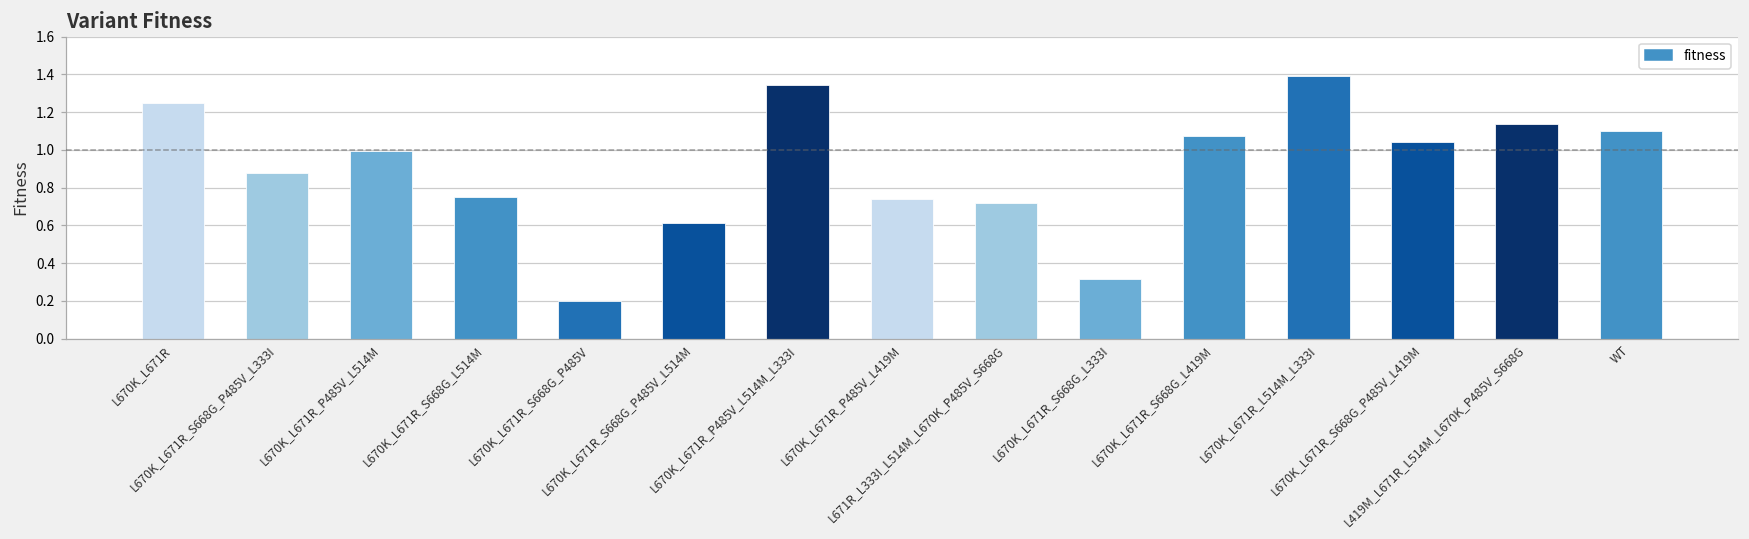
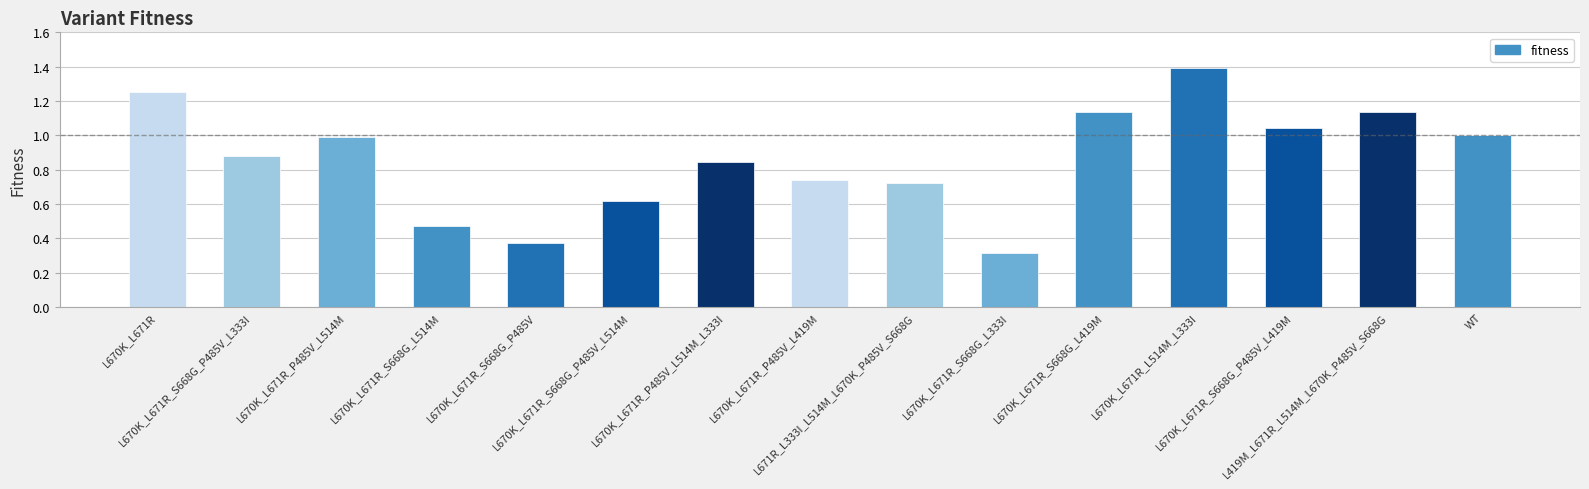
  {
    "L670K_L671R": 1.25,
    "L670K_L671R_S668G_P485V_L333I": 0.88,
    "L670K_L671R_P485V_L514M": 0.99,
-   "L670K_L671R_S668G_L514M": 0.75,
-   "L670K_L671R_S668G_P485V": 0.20,
+   "L670K_L671R_S668G_L514M": 0.47,
+   "L670K_L671R_S668G_P485V": 0.37,
    "L670K_L671R_S668G_P485V_L514M": 0.61,
-   "L670K_L671R_P485V_L514M_L333I": 1.34,
+   "L670K_L671R_P485V_L514M_L333I": 0.84,
    "L670K_L671R_P485V_L419M": 0.74,
    "L671R_L333I_L514M_L670K_P485V_S668G": 0.72,
    "L670K_L671R_S668G_L333I": 0.31,
-   "L670K_L671R_S668G_L419M": 1.07,
+   "L670K_L671R_S668G_L419M": 1.13,
    "L670K_L671R_L514M_L333I": 1.39,
    "L670K_L671R_S668G_P485V_L419M": 1.04,
    "L419M_L671R_L514M_L670K_P485V_S668G": 1.14,
-   "WT": 1.1
+   "WT": 1.0
  }
